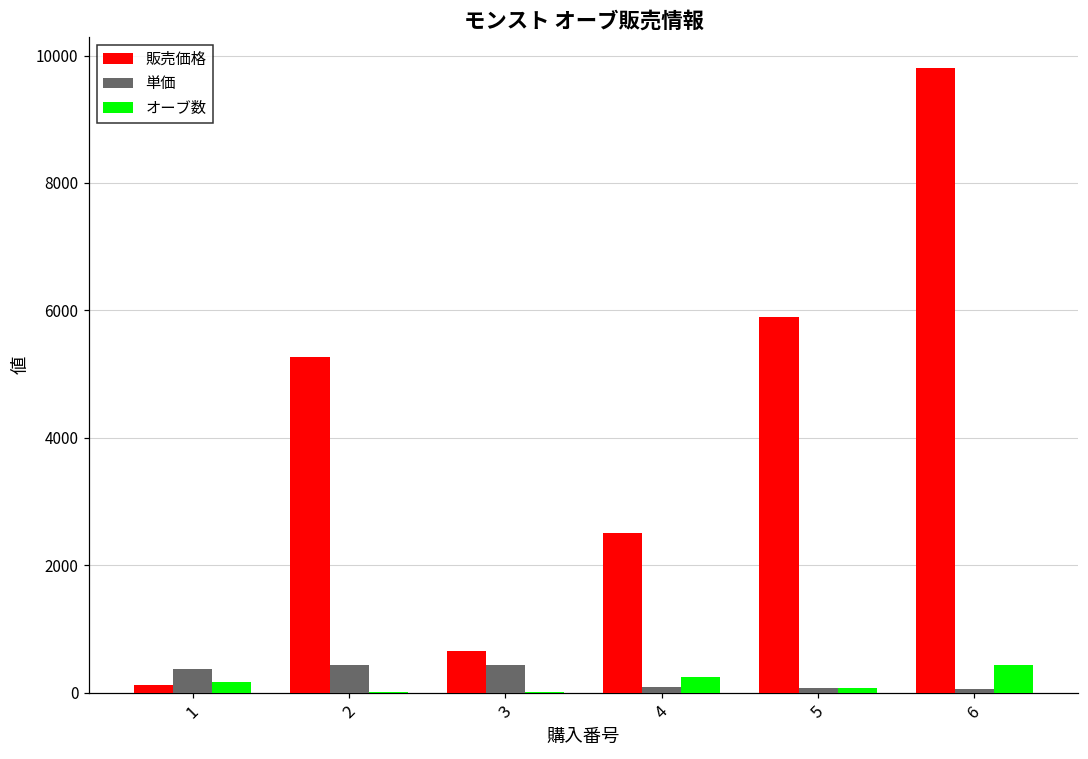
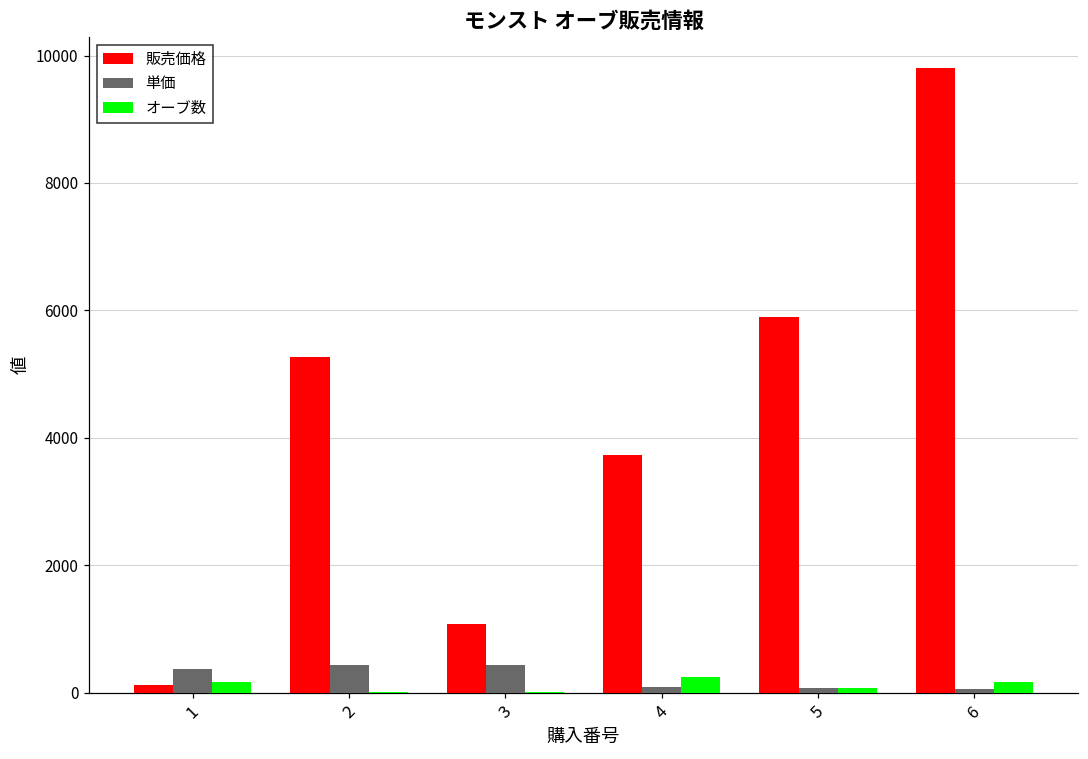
  {
    "販売価格": {
      "1": 100,
      "2": 5300,
-     "3": 700,
-     "4": 2500,
+     "3": 1100,
+     "4": 3700,
      "5": 5900,
      "6": 9800
    },
    "単価": {
      "1": 400,
      "2": 400,
      "3": 400,
      "4": 100,
      "5": 100,
      "6": 100
    },
    "オーブ数": {
      "1": 200,
      "4": 200,
      "5": 100,
-     "6": 400
+     "6": 200
    }
  }
